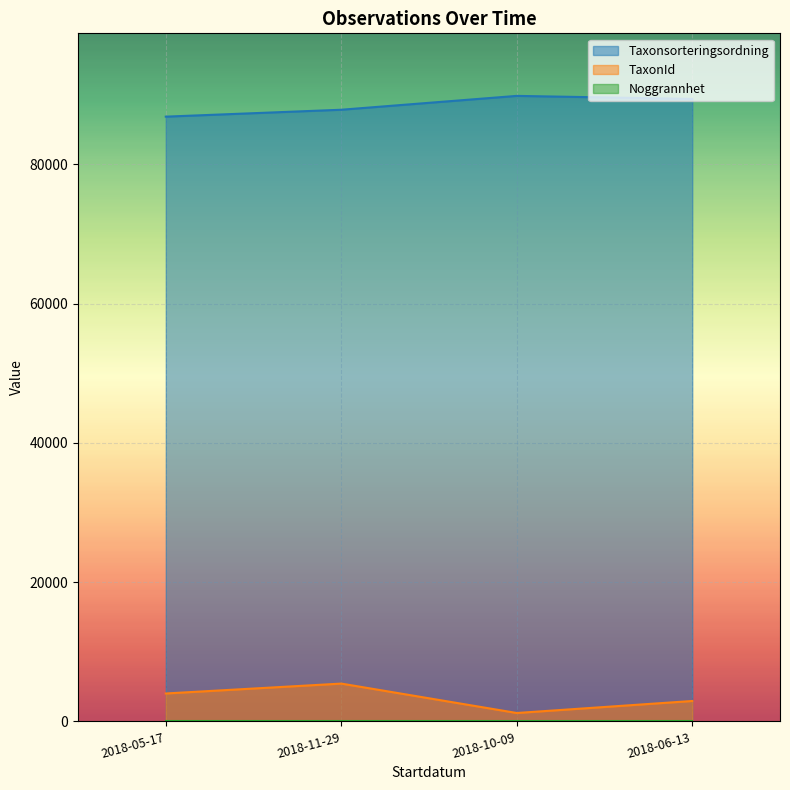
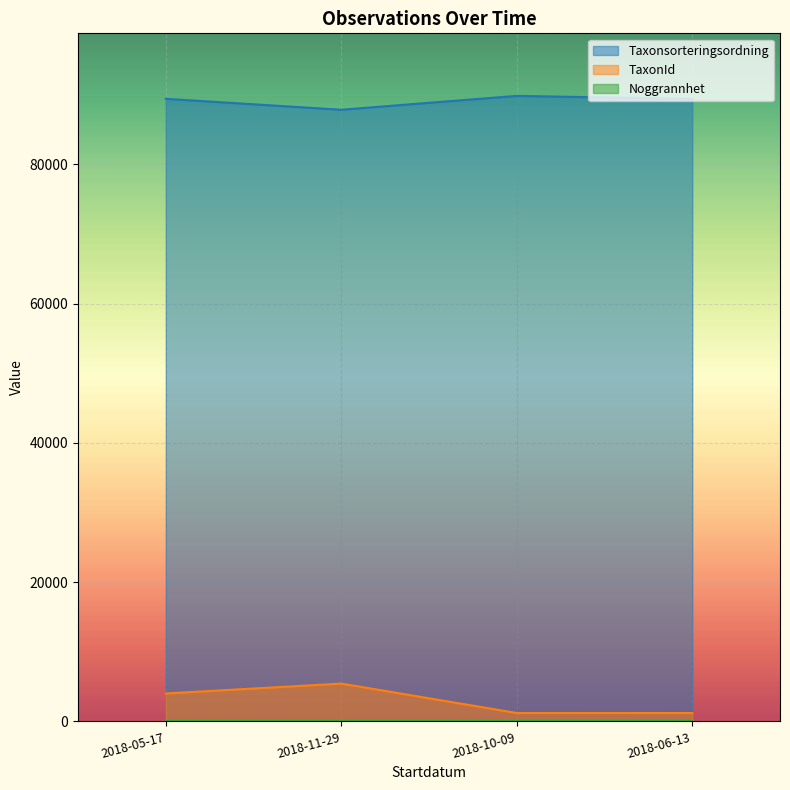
  {
    "Taxonsorteringsordning": {
-     "2018-05-17": 87000,
+     "2018-05-17": 89000,
      "2018-11-29": 88000,
      "2018-10-09": 90000
    },
    "TaxonId": {
      "2018-05-17": 4000,
      "2018-11-29": 5000,
      "2018-10-09": 1000,
-     "2018-06-13": 3000
+     "2018-06-13": 1000
    },
    "Noggrannhet": {
      "2018-05-17": 0,
      "2018-11-29": 0,
      "2018-10-09": 0,
      "2018-06-13": 0
    }
  }
